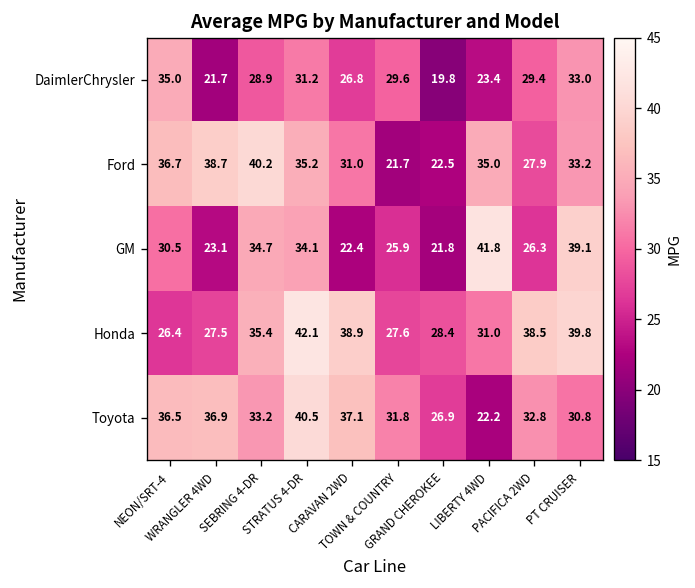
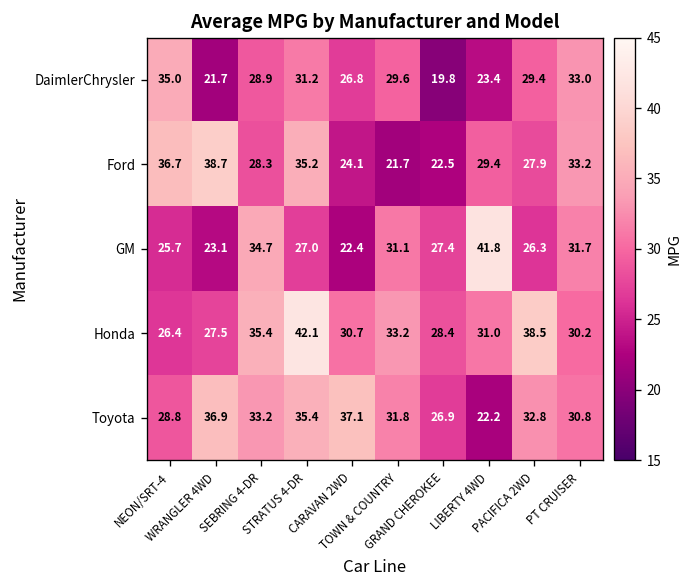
  {
    "DaimlerChrysler": {
      "NEON/SRT-4": 35.0,
      "WRANGLER 4WD": 21.7,
      "SEBRING 4-DR": 28.9,
      "STRATUS 4-DR": 31.2,
      "CARAVAN 2WD": 26.8,
      "TOWN & COUNTRY": 29.6,
      "GRAND CHEROKEE": 19.8,
      "LIBERTY 4WD": 23.4,
      "PACIFICA 2WD": 29.4,
      "PT CRUISER": 33.0
    },
    "Ford": {
      "NEON/SRT-4": 36.7,
      "WRANGLER 4WD": 38.7,
-     "SEBRING 4-DR": 40.2,
+     "SEBRING 4-DR": 28.3,
      "STRATUS 4-DR": 35.2,
-     "CARAVAN 2WD": 31.0,
+     "CARAVAN 2WD": 24.1,
      "TOWN & COUNTRY": 21.7,
      "GRAND CHEROKEE": 22.5,
-     "LIBERTY 4WD": 35.0,
+     "LIBERTY 4WD": 29.4,
      "PACIFICA 2WD": 27.9,
      "PT CRUISER": 33.2
    },
    "GM": {
-     "NEON/SRT-4": 30.5,
+     "NEON/SRT-4": 25.7,
      "WRANGLER 4WD": 23.1,
      "SEBRING 4-DR": 34.7,
-     "STRATUS 4-DR": 34.1,
+     "STRATUS 4-DR": 27.0,
      "CARAVAN 2WD": 22.4,
-     "TOWN & COUNTRY": 25.9,
-     "GRAND CHEROKEE": 21.8,
+     "TOWN & COUNTRY": 31.1,
+     "GRAND CHEROKEE": 27.4,
      "LIBERTY 4WD": 41.8,
      "PACIFICA 2WD": 26.3,
-     "PT CRUISER": 39.1
+     "PT CRUISER": 31.7
    },
    "Honda": {
      "NEON/SRT-4": 26.4,
      "WRANGLER 4WD": 27.5,
      "SEBRING 4-DR": 35.4,
      "STRATUS 4-DR": 42.1,
-     "CARAVAN 2WD": 38.9,
-     "TOWN & COUNTRY": 27.6,
+     "CARAVAN 2WD": 30.7,
+     "TOWN & COUNTRY": 33.2,
      "GRAND CHEROKEE": 28.4,
      "LIBERTY 4WD": 31.0,
      "PACIFICA 2WD": 38.5,
-     "PT CRUISER": 39.8
+     "PT CRUISER": 30.2
    },
    "Toyota": {
-     "NEON/SRT-4": 36.5,
+     "NEON/SRT-4": 28.8,
      "WRANGLER 4WD": 36.9,
      "SEBRING 4-DR": 33.2,
-     "STRATUS 4-DR": 40.5,
+     "STRATUS 4-DR": 35.4,
      "CARAVAN 2WD": 37.1,
      "TOWN & COUNTRY": 31.8,
      "GRAND CHEROKEE": 26.9,
      "LIBERTY 4WD": 22.2,
      "PACIFICA 2WD": 32.8,
      "PT CRUISER": 30.8
    }
  }
